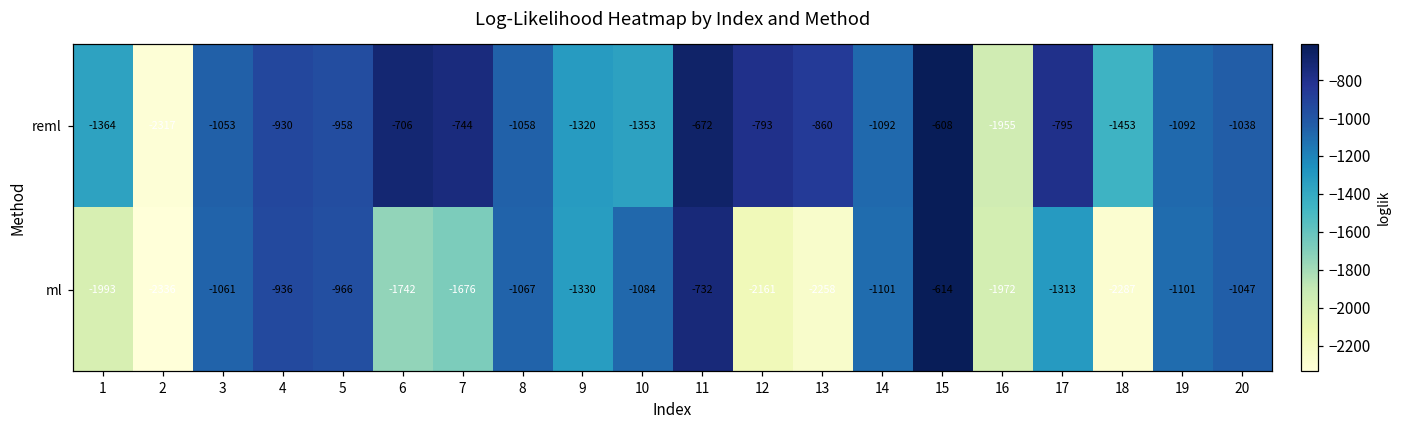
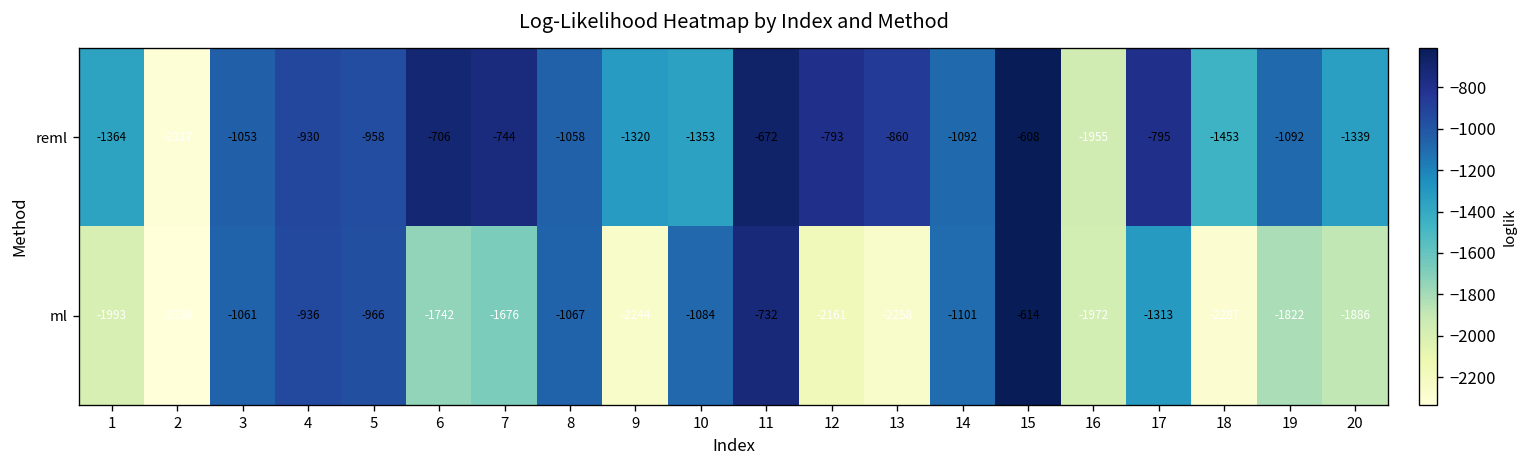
  {
    "reml": {
      "1": -1364,
      "3": -1053,
      "4": -930,
      "5": -958,
      "6": -706,
      "7": -744,
      "8": -1058,
      "9": -1320,
      "10": -1353,
      "11": -672,
      "12": -793,
      "13": -860,
      "14": -1092,
      "15": -608,
      "16": -1955,
      "17": -795,
      "18": -1453,
      "19": -1092,
-     "20": -1038
+     "20": -1339
    },
    "ml": {
      "1": -1993,
      "3": -1061,
      "4": -936,
      "5": -966,
      "6": -1742,
      "7": -1676,
      "8": -1067,
-     "9": -1330,
+     "9": -2244,
      "10": -1084,
      "11": -732,
      "12": -2161,
      "13": -2258,
      "14": -1101,
      "15": -614,
      "16": -1972,
      "17": -1313,
-     "19": -1101,
-     "20": -1047
+     "19": -1822,
+     "20": -1886
    }
  }
